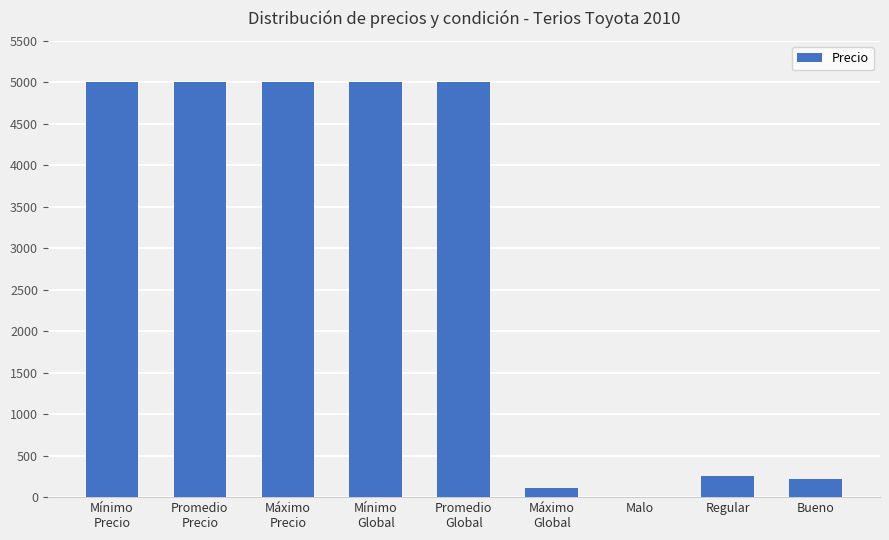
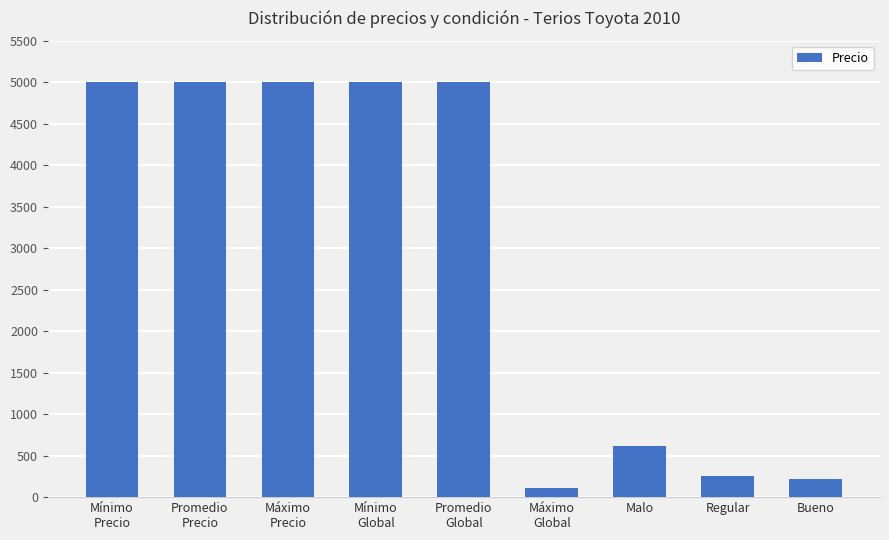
  {
    "Mínimo Precio": 5000,
    "Promedio Precio": 5000,
    "Máximo Precio": 5000,
    "Mínimo Global": 5000,
    "Promedio Global": 5000,
    "Máximo Global": 100,
-   "Malo": 0,
+   "Malo": 600,
    "Regular": 300,
    "Bueno": 200
  }
